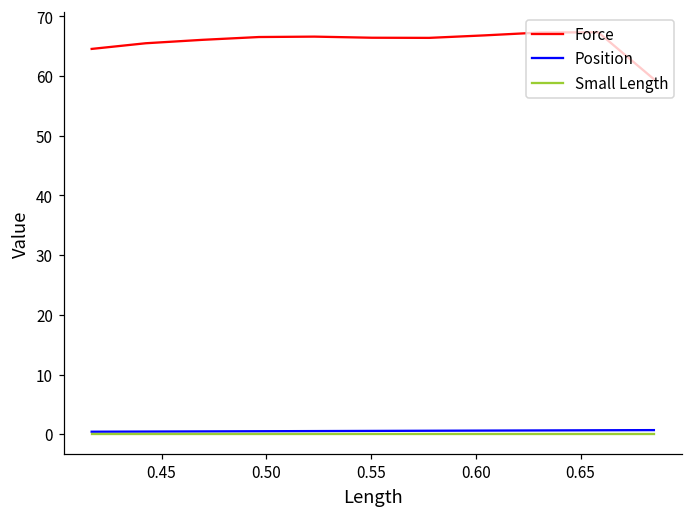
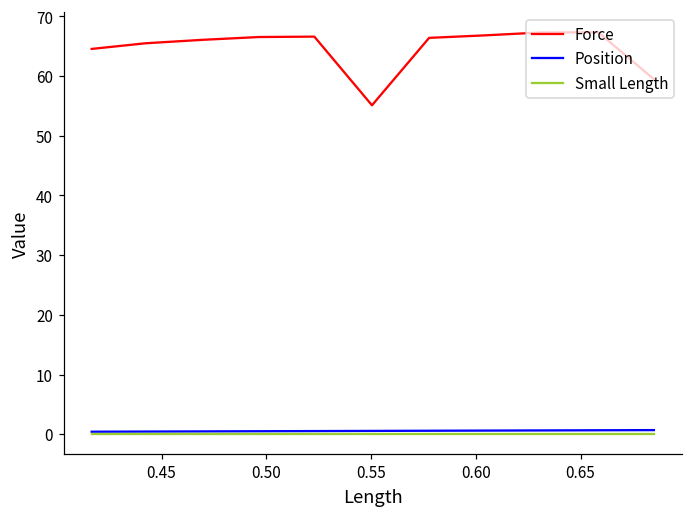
  {
    "Force": {
-     "0.55": 66
+     "0.55": 55
    },
    "Position": {
      "0.55": 1
    },
    "Small Length": {
      "0.55": 0
    }
  }
